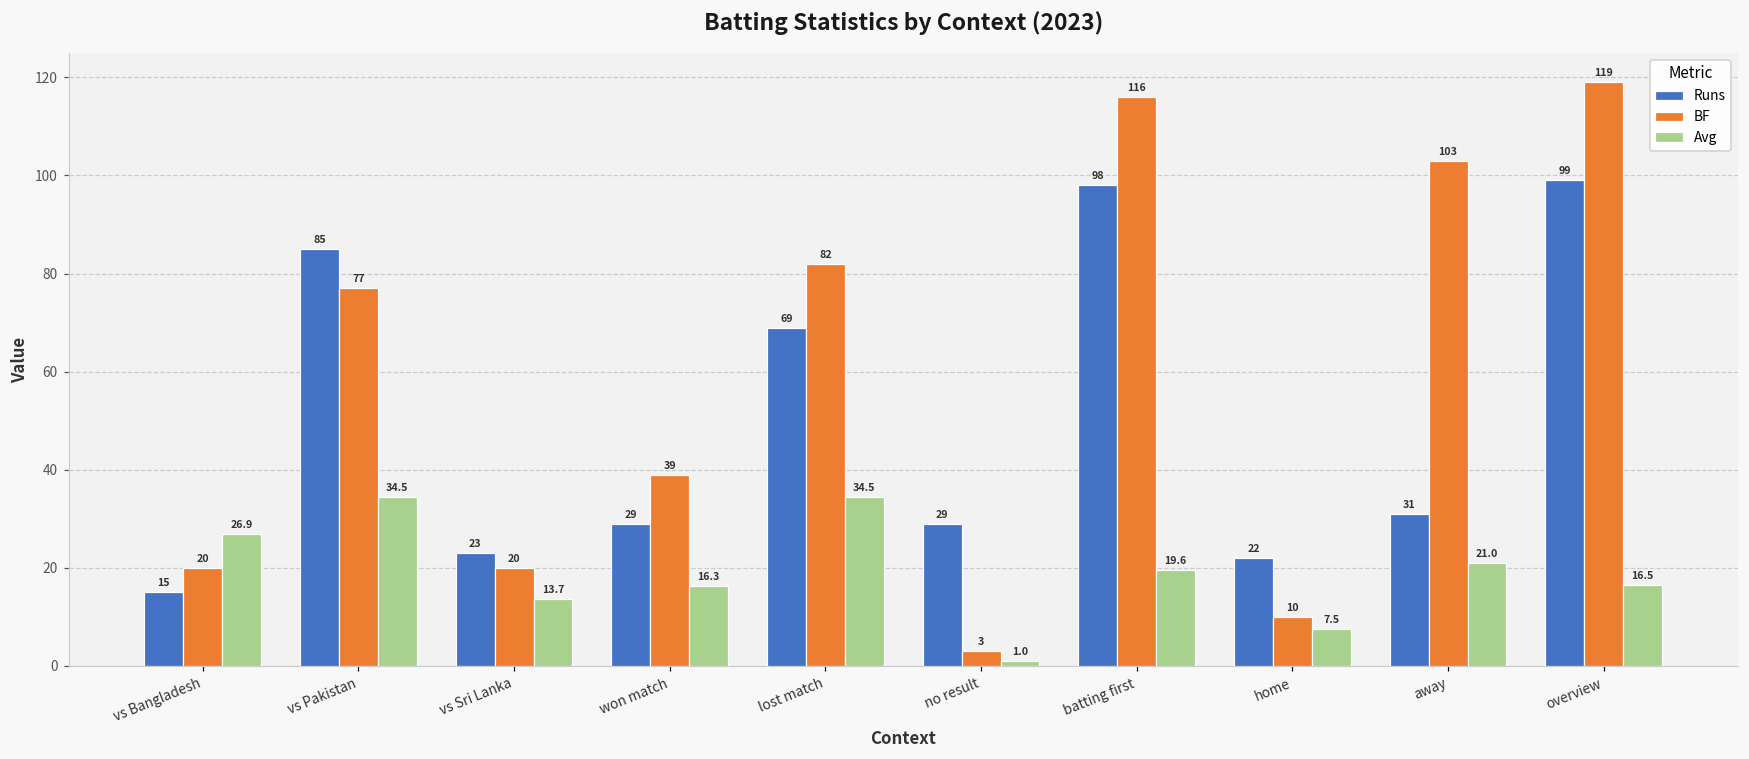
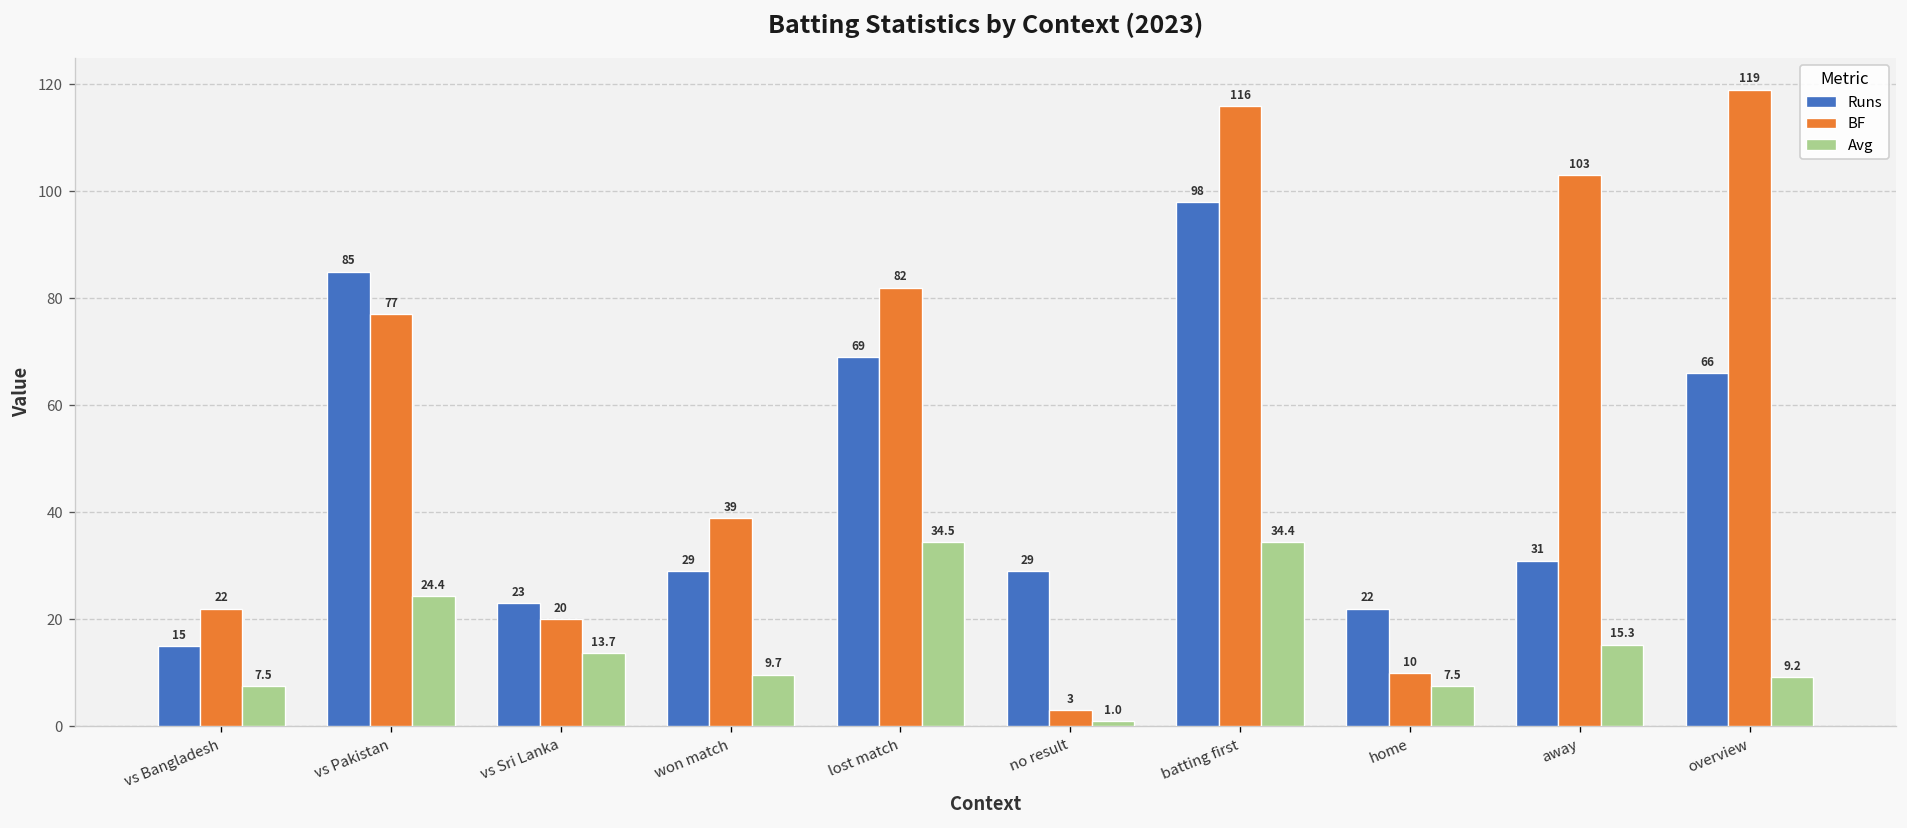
  {
    "Runs": {
      "vs Bangladesh": 15,
      "vs Pakistan": 85,
      "vs Sri Lanka": 23,
      "won match": 29,
      "lost match": 69,
      "no result": 29,
      "batting first": 98,
      "home": 22,
      "away": 31,
-     "overview": 99
+     "overview": 66
    },
    "BF": {
-     "vs Bangladesh": 20,
+     "vs Bangladesh": 22,
      "vs Pakistan": 77,
      "vs Sri Lanka": 20,
      "won match": 39,
      "lost match": 82,
      "no result": 3,
      "batting first": 116,
      "home": 10,
      "away": 103,
      "overview": 119
    },
    "Avg": {
-     "vs Bangladesh": 26.9,
-     "vs Pakistan": 34.5,
+     "vs Bangladesh": 7.5,
+     "vs Pakistan": 24.4,
      "vs Sri Lanka": 13.7,
-     "won match": 16.3,
+     "won match": 9.7,
      "lost match": 34.5,
      "no result": 1.0,
-     "batting first": 19.6,
+     "batting first": 34.4,
      "home": 7.5,
-     "away": 21.0,
-     "overview": 16.5
+     "away": 15.3,
+     "overview": 9.2
    }
  }
